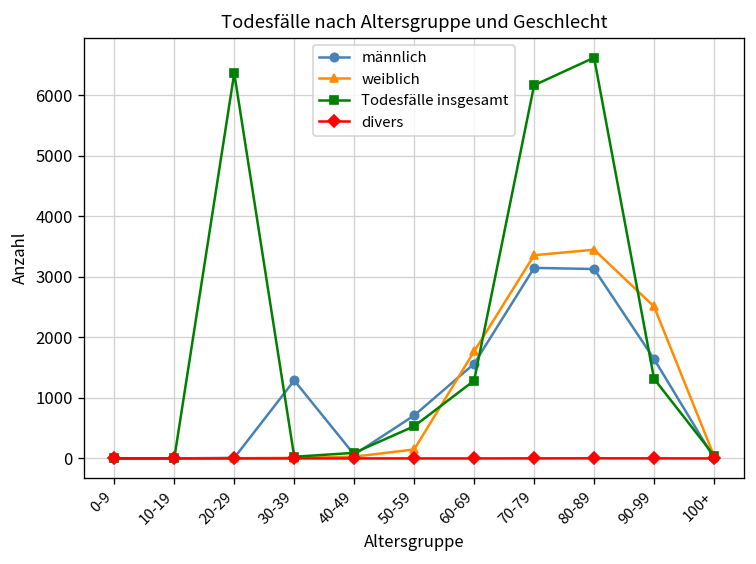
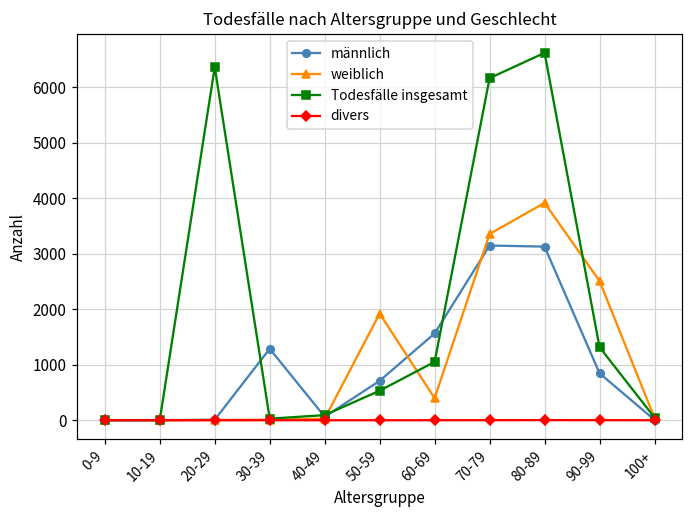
  {
    "männlich": {
      "30-39": 1300,
      "50-59": 700,
      "60-69": 1600,
      "70-79": 3100,
      "80-89": 3100,
-     "90-99": 1600
+     "90-99": 800
    },
    "weiblich": {
-     "50-59": 100,
-     "60-69": 1800,
+     "50-59": 1900,
+     "60-69": 400,
      "70-79": 3400,
-     "80-89": 3400,
+     "80-89": 3900,
      "90-99": 2500
    },
    "Todesfälle insgesamt": {
      "20-29": 6400,
      "50-59": 500,
-     "60-69": 1300,
+     "60-69": 1100,
      "70-79": 6200,
      "80-89": 6600,
      "90-99": 1300
    },
    "divers": {
      "50-59": 0,
      "60-69": 0,
      "70-79": 0,
      "80-89": 0,
      "90-99": 0
    }
  }
